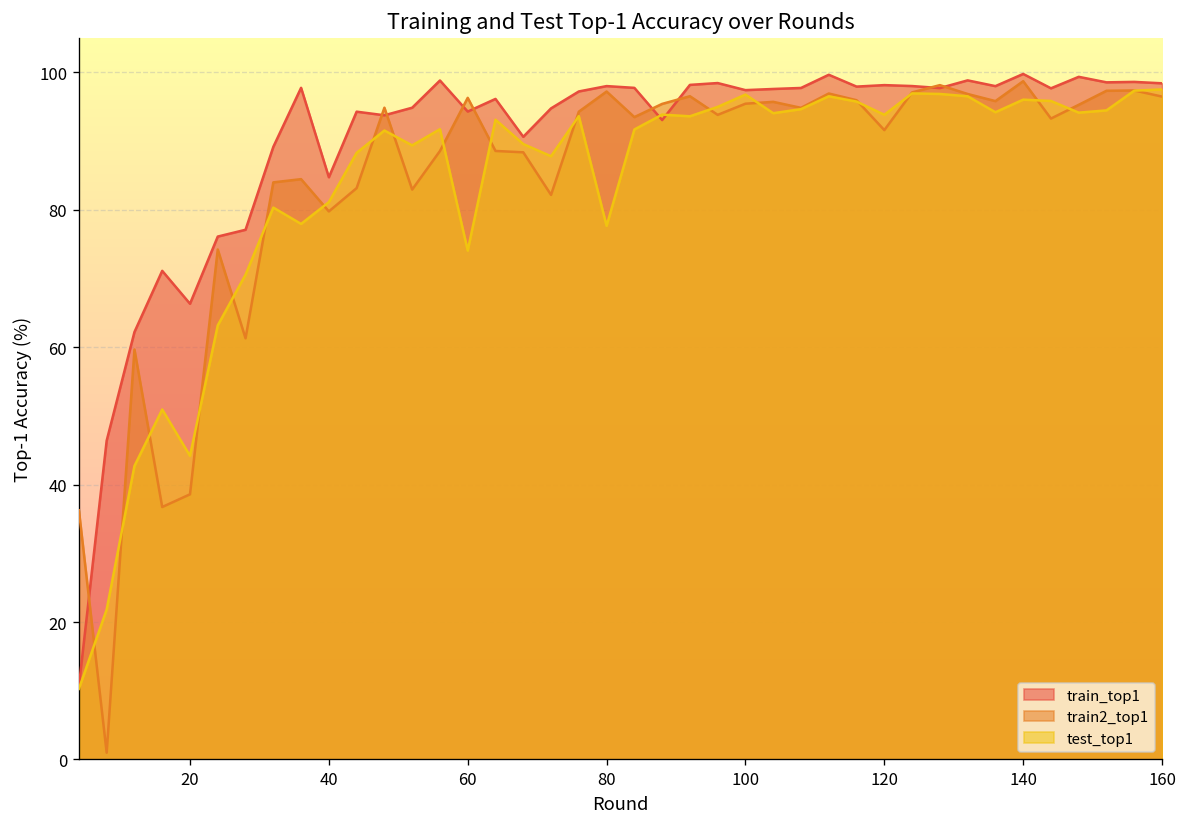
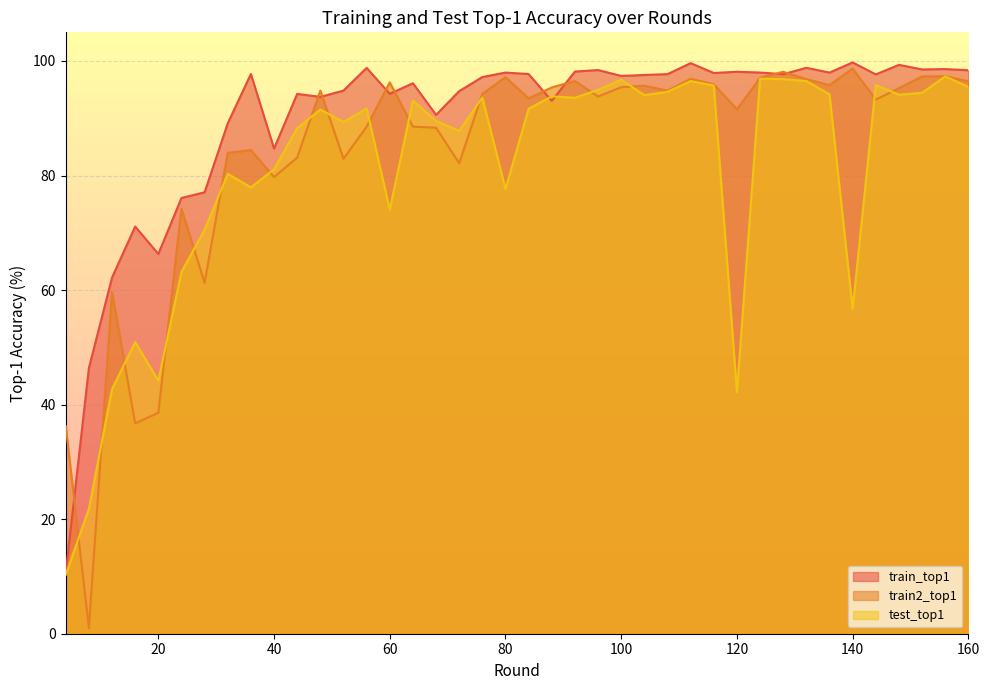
  {
    "test_top1": {
      "20": 44,
      "40": 81,
      "60": 74,
      "80": 78,
      "100": 97,
-     "120": 94,
-     "140": 96,
-     "160": 97
+     "120": 42,
+     "140": 57,
+     "160": 95
    }
  }
